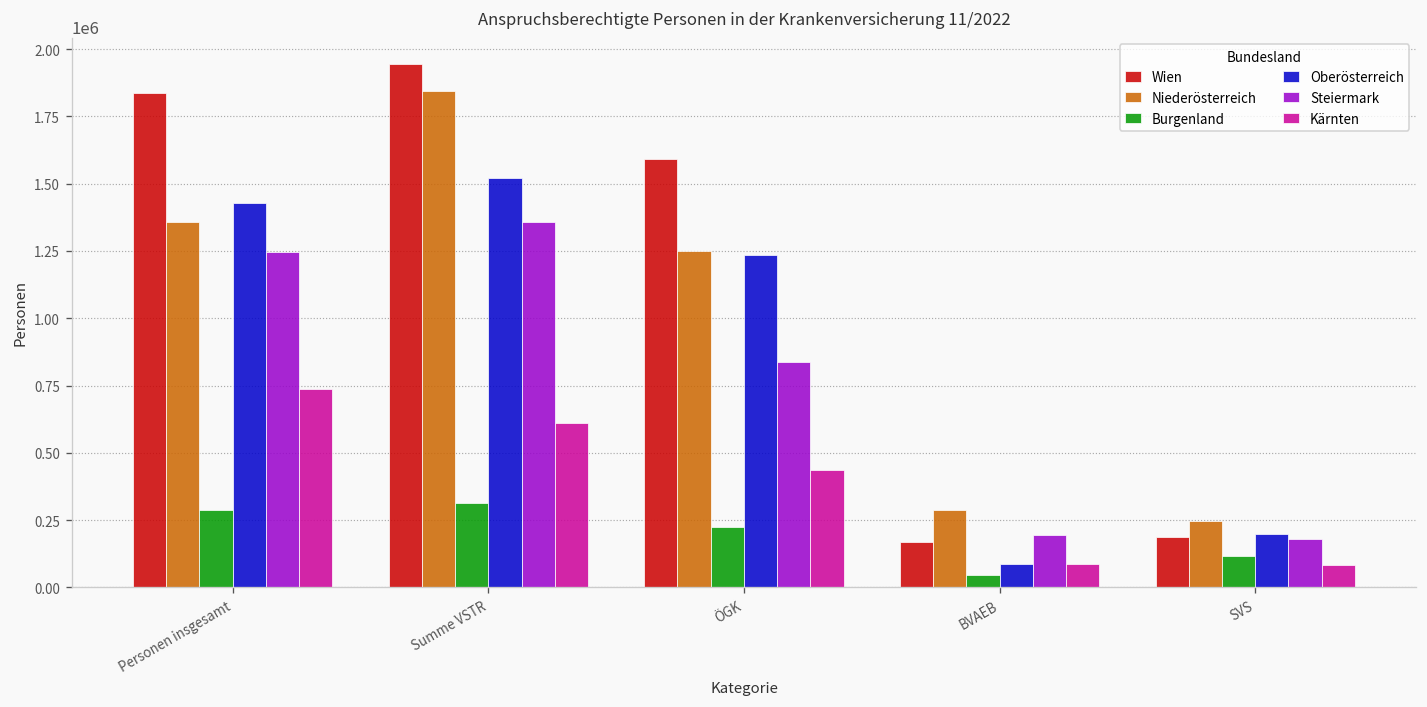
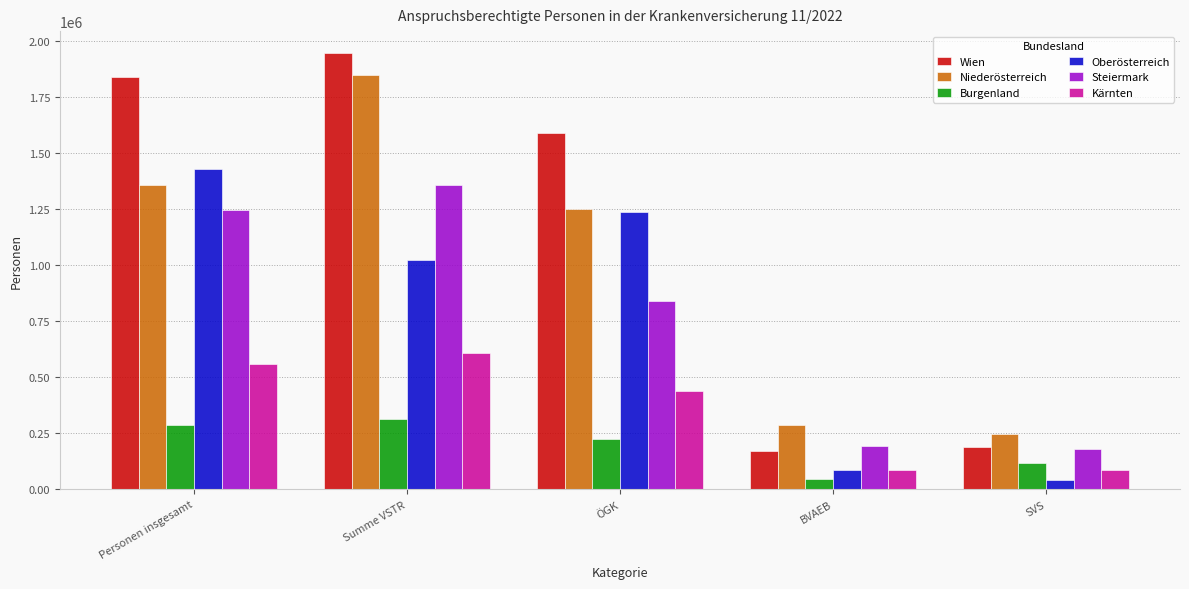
  {
    "Wien": {
      "Personen insgesamt": 1840000,
      "Summe VSTR": 1950000,
      "ÖGK": 1590000,
      "BVAEB": 170000,
      "SVS": 190000
    },
    "Niederösterreich": {
      "Personen insgesamt": 1360000,
      "Summe VSTR": 1850000,
      "ÖGK": 1250000,
      "BVAEB": 290000,
      "SVS": 250000
    },
    "Burgenland": {
      "Personen insgesamt": 290000,
      "Summe VSTR": 310000,
      "ÖGK": 220000,
      "BVAEB": 50000,
      "SVS": 120000
    },
    "Oberösterreich": {
      "Personen insgesamt": 1430000,
-     "Summe VSTR": 1520000,
+     "Summe VSTR": 1020000,
      "ÖGK": 1240000,
      "BVAEB": 90000,
-     "SVS": 200000
+     "SVS": 40000
    },
    "Steiermark": {
      "Personen insgesamt": 1250000,
      "Summe VSTR": 1360000,
      "ÖGK": 840000,
      "BVAEB": 190000,
      "SVS": 180000
    },
    "Kärnten": {
-     "Personen insgesamt": 740000,
+     "Personen insgesamt": 560000,
      "Summe VSTR": 610000,
      "ÖGK": 440000,
      "BVAEB": 90000,
      "SVS": 80000
    }
  }
